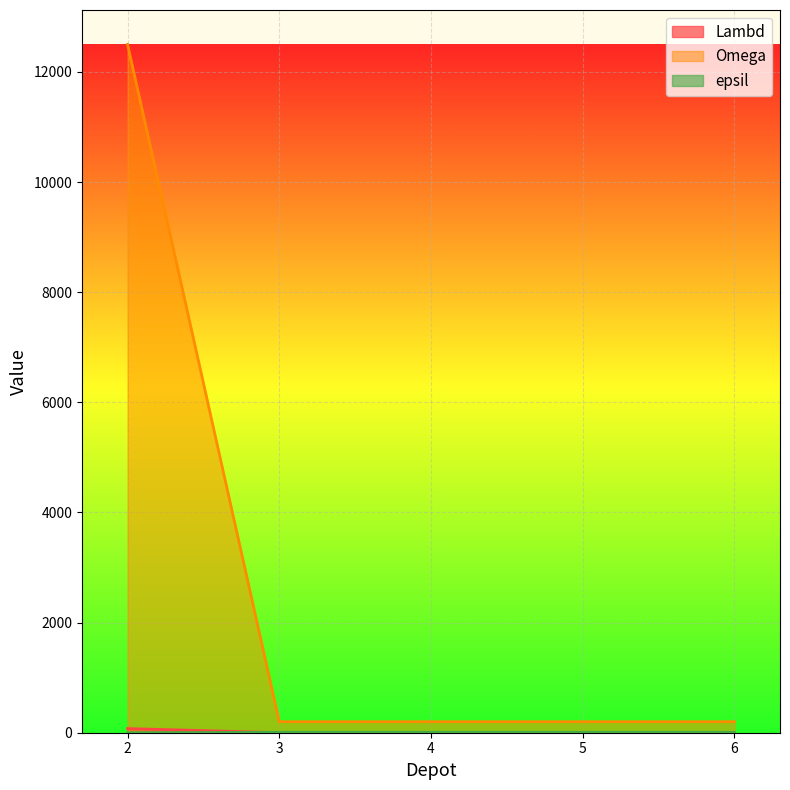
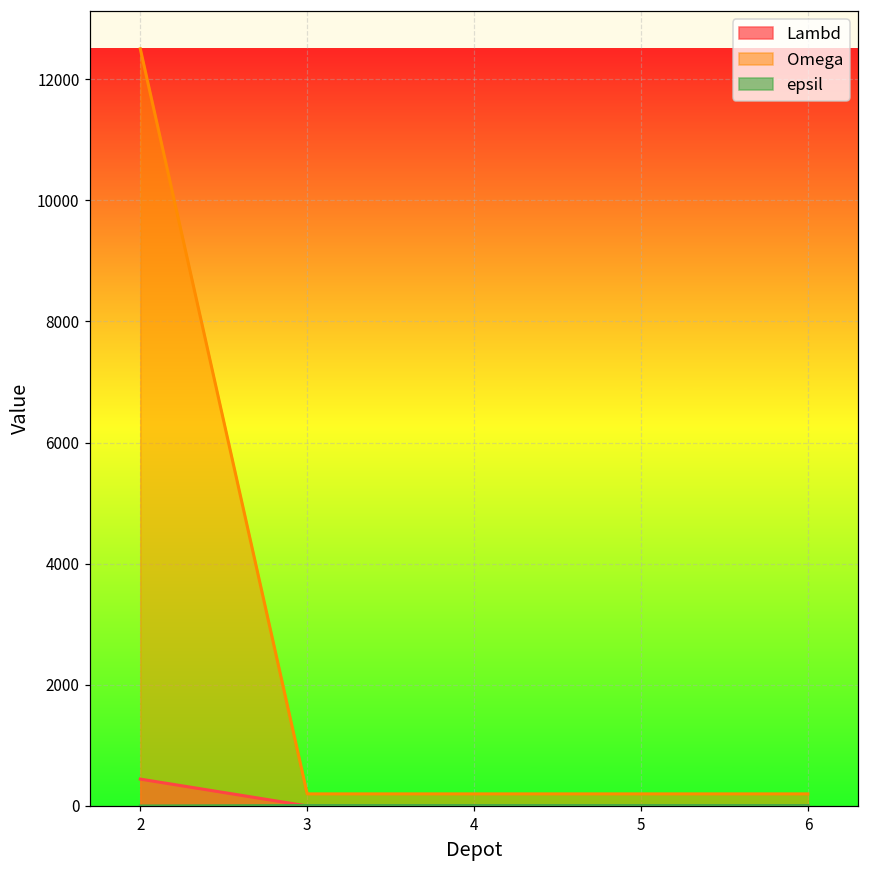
  {
    "Lambd": {
-     "2": 100
+     "2": 400
    },
    "Omega": {
      "2": 12500,
      "3": 200,
      "4": 200,
      "5": 200,
      "6": 200
    },
    "epsil": {
      "2": 0
    }
  }
